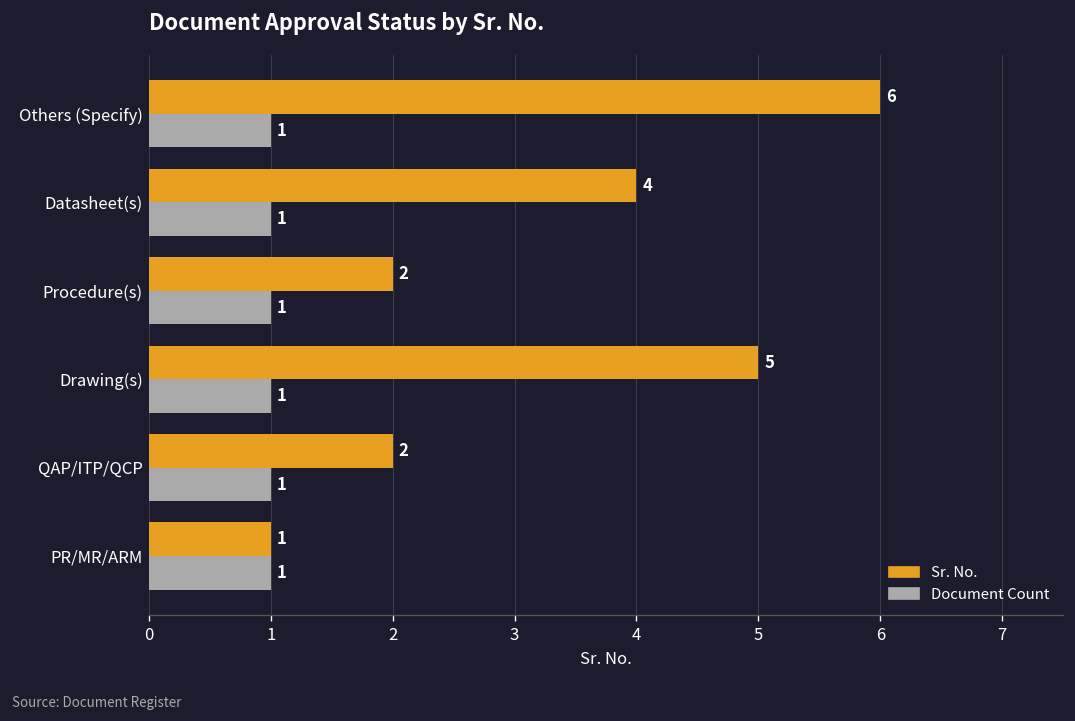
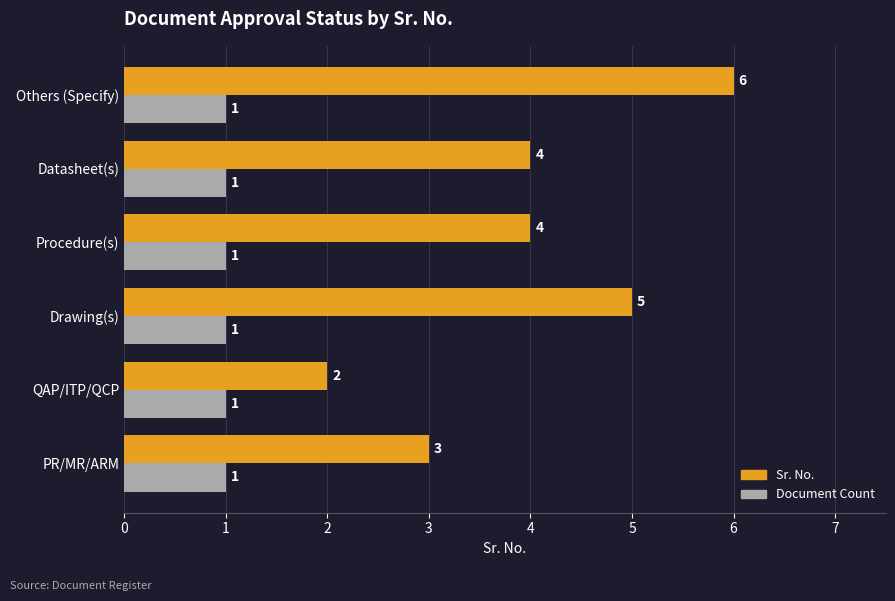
  {
    "Sr. No.": {
      "Others (Specify)": 6,
      "Datasheet(s)": 4,
-     "Procedure(s)": 2,
+     "Procedure(s)": 4,
      "Drawing(s)": 5,
      "QAP/ITP/QCP": 2,
-     "PR/MR/ARM": 1
+     "PR/MR/ARM": 3
    },
    "Document Count": {
      "Others (Specify)": 1,
      "Datasheet(s)": 1,
      "Procedure(s)": 1,
      "Drawing(s)": 1,
      "QAP/ITP/QCP": 1,
      "PR/MR/ARM": 1
    }
  }
